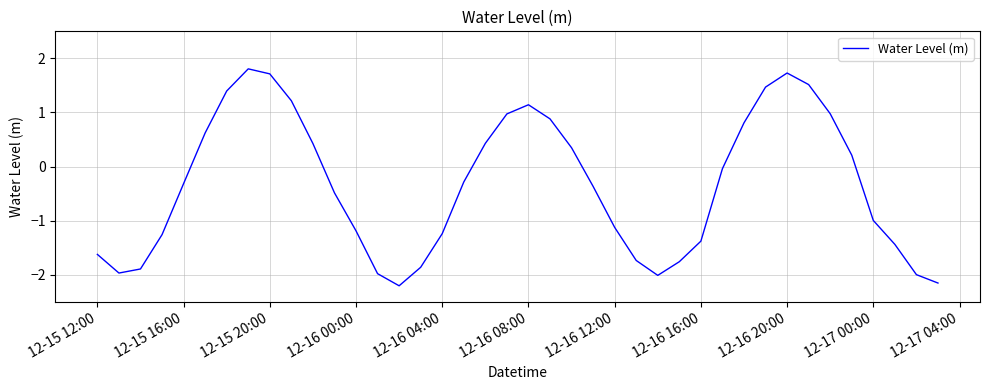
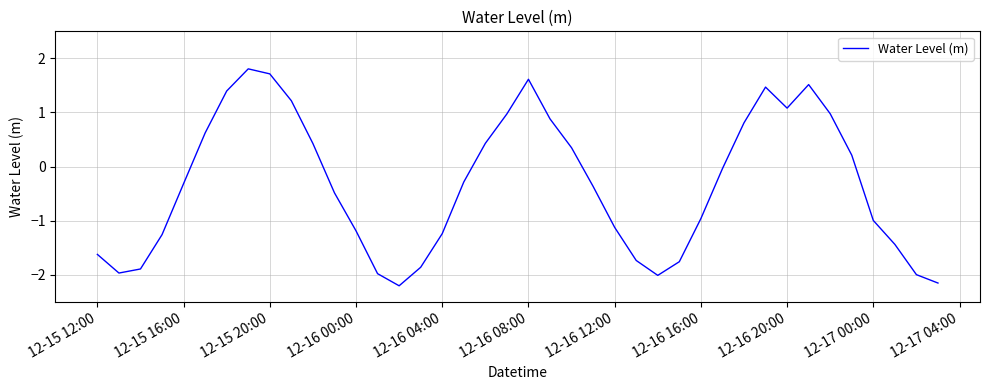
  {
    "12-15 12:00": -1.6,
    "12-15 16:00": -0.3,
    "12-15 20:00": 1.7,
    "12-16 00:00": -1.2,
    "12-16 04:00": -1.2,
-   "12-16 08:00": 1.1,
+   "12-16 08:00": 1.6,
    "12-16 12:00": -1.1,
-   "12-16 16:00": -1.4,
-   "12-16 20:00": 1.7,
+   "12-16 16:00": -1.0,
+   "12-16 20:00": 1.1,
    "12-17 00:00": -1.0
  }
